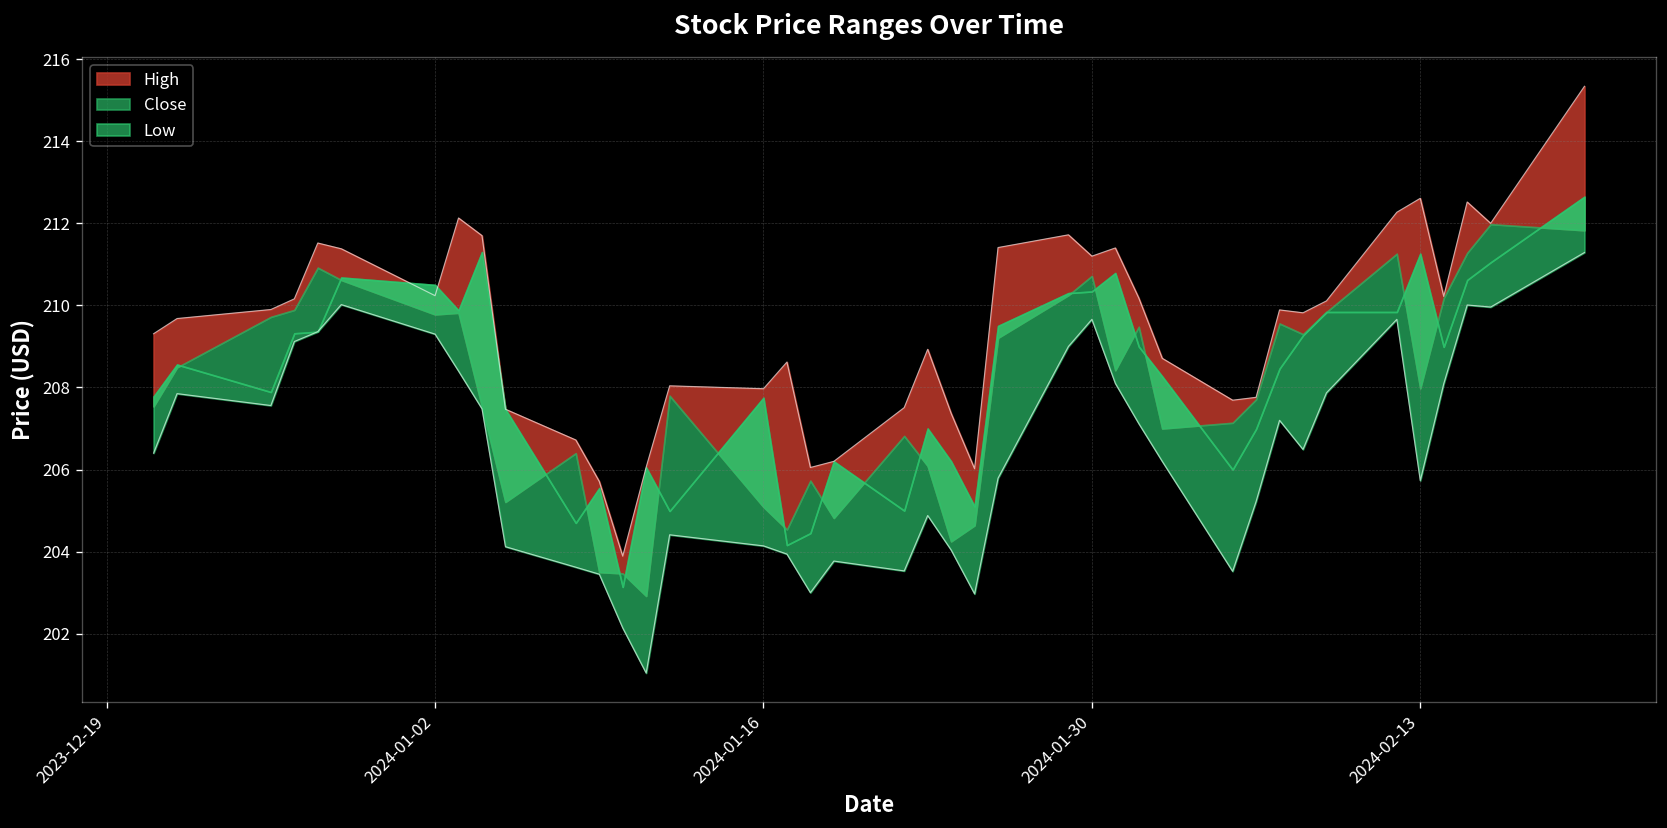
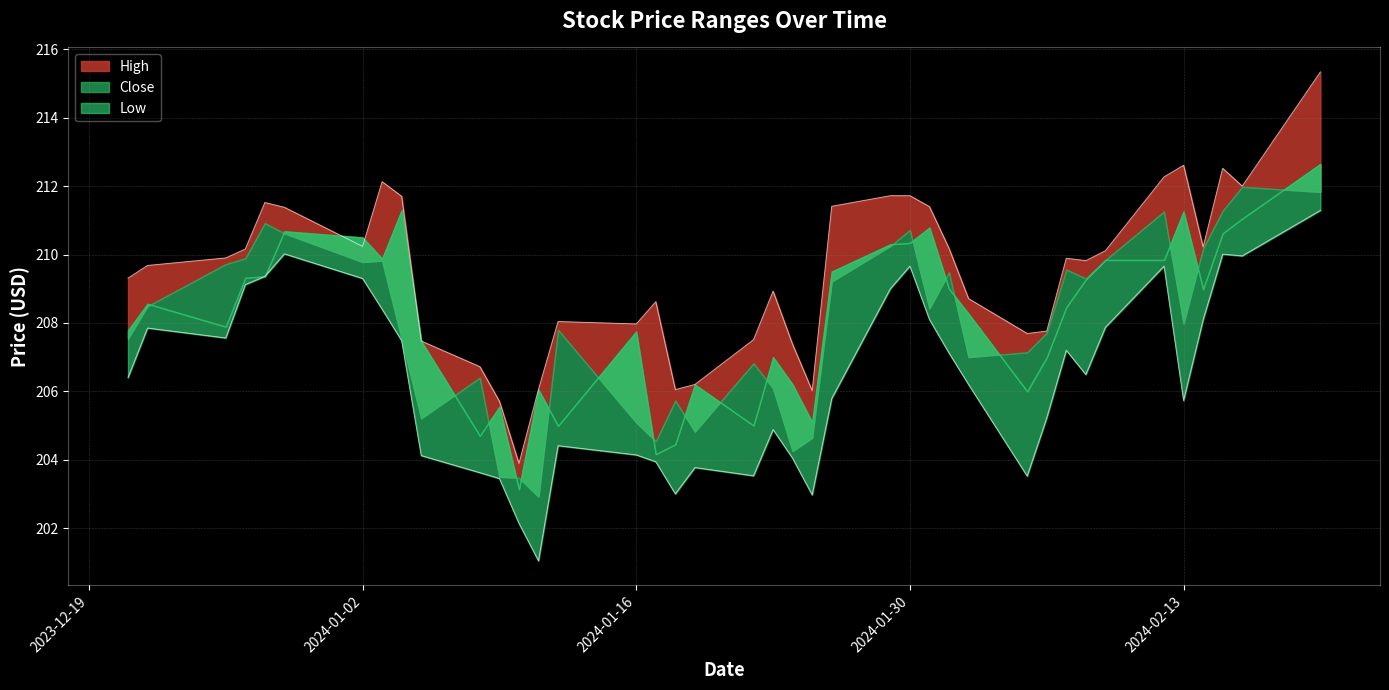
  {
    "High": {
      "2024-01-02": 210.2,
      "2024-01-16": 208.0,
-     "2024-01-30": 211.2,
+     "2024-01-30": 211.7,
      "2024-02-13": 212.6
    }
  }
